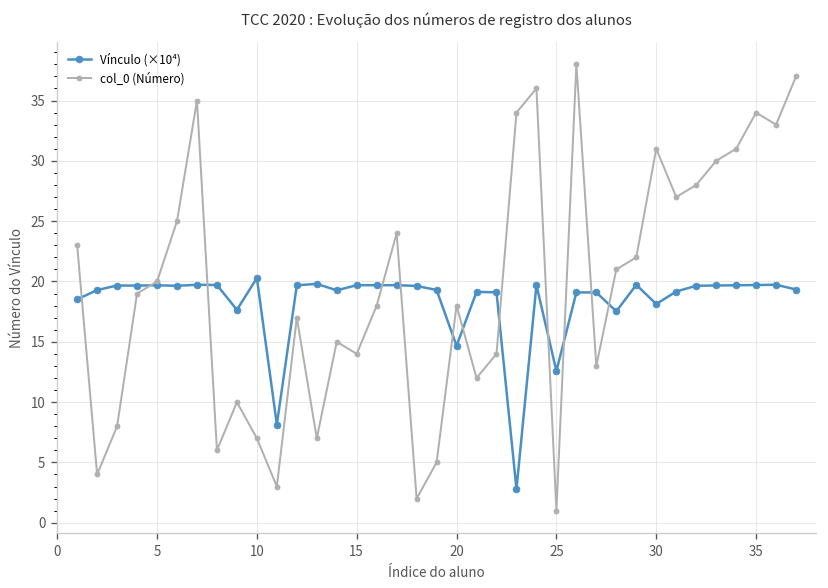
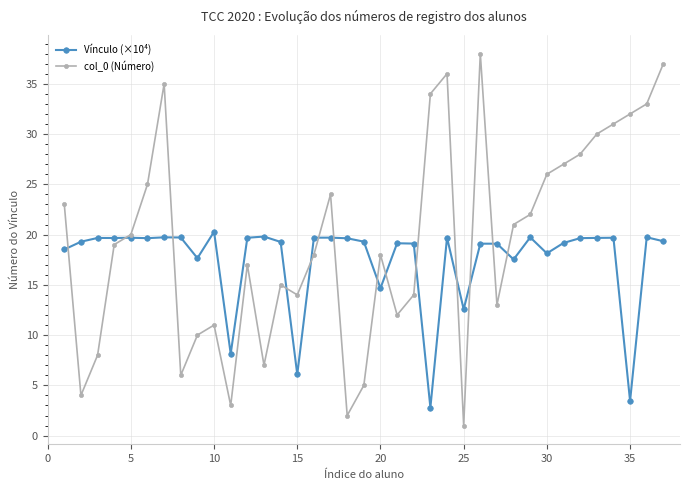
  {
    "Vínculo (×10⁴)": {
      "5": 19.7,
      "10": 20.3,
-     "15": 19.7,
+     "15": 6.1,
      "20": 14.7,
      "25": 12.6,
      "30": 18.1,
-     "35": 19.7
+     "35": 3.4
    },
    "col_0 (Número)": {
      "5": 20,
-     "10": 7,
+     "10": 11,
      "15": 14,
      "20": 18,
      "25": 1,
-     "30": 31,
-     "35": 34
+     "30": 26,
+     "35": 32
    }
  }
